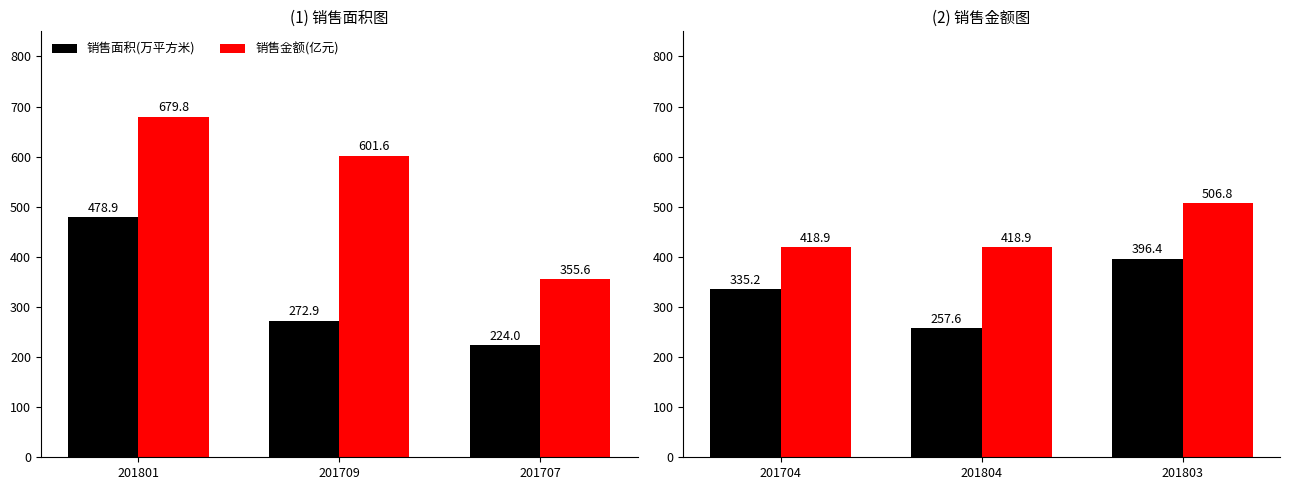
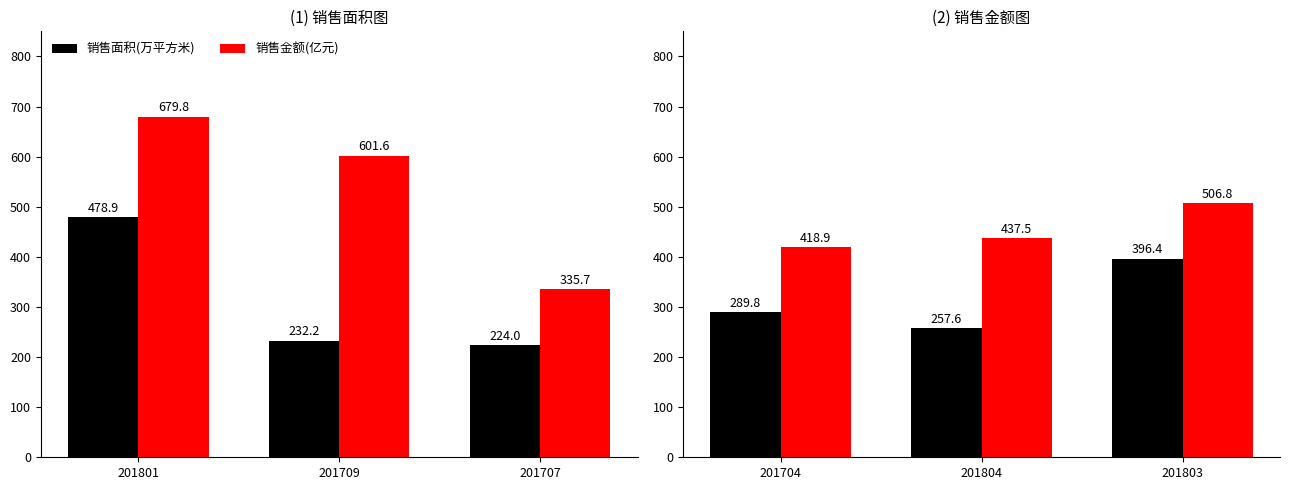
  {
    "(1) 销售面积图": {
      "销售面积(万平方米)": {
        "201801": 478.9,
-       "201709": 272.9,
+       "201709": 232.2,
        "201707": 224.0
      },
      "销售金额(亿元)": {
        "201801": 679.8,
        "201709": 601.6,
-       "201707": 355.6
+       "201707": 335.7
      }
    },
    "(2) 销售金额图": {
      "销售面积(万平方米)": {
-       "201704": 335.2,
+       "201704": 289.8,
        "201804": 257.6,
        "201803": 396.4
      },
      "销售金额(亿元)": {
        "201704": 418.9,
-       "201804": 418.9,
+       "201804": 437.5,
        "201803": 506.8
      }
    }
  }
